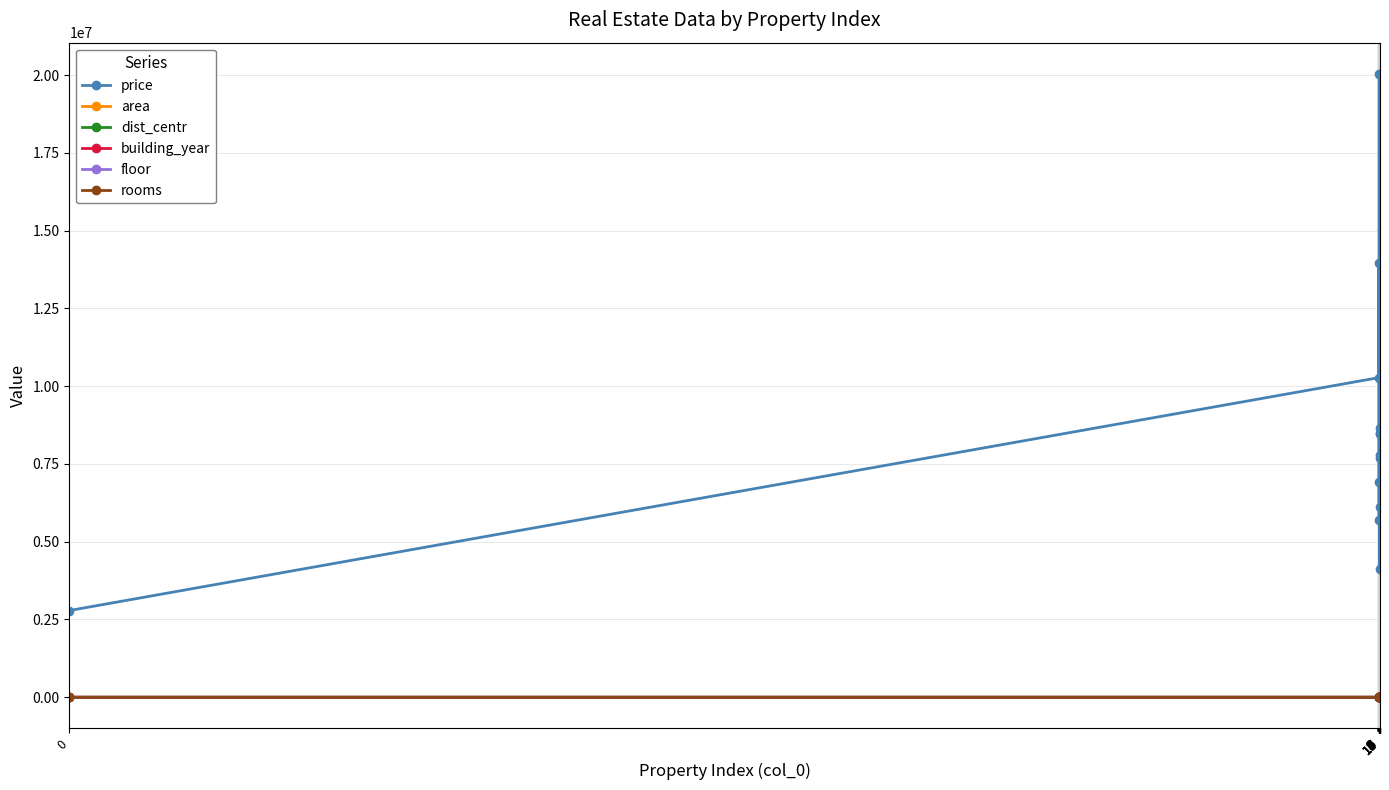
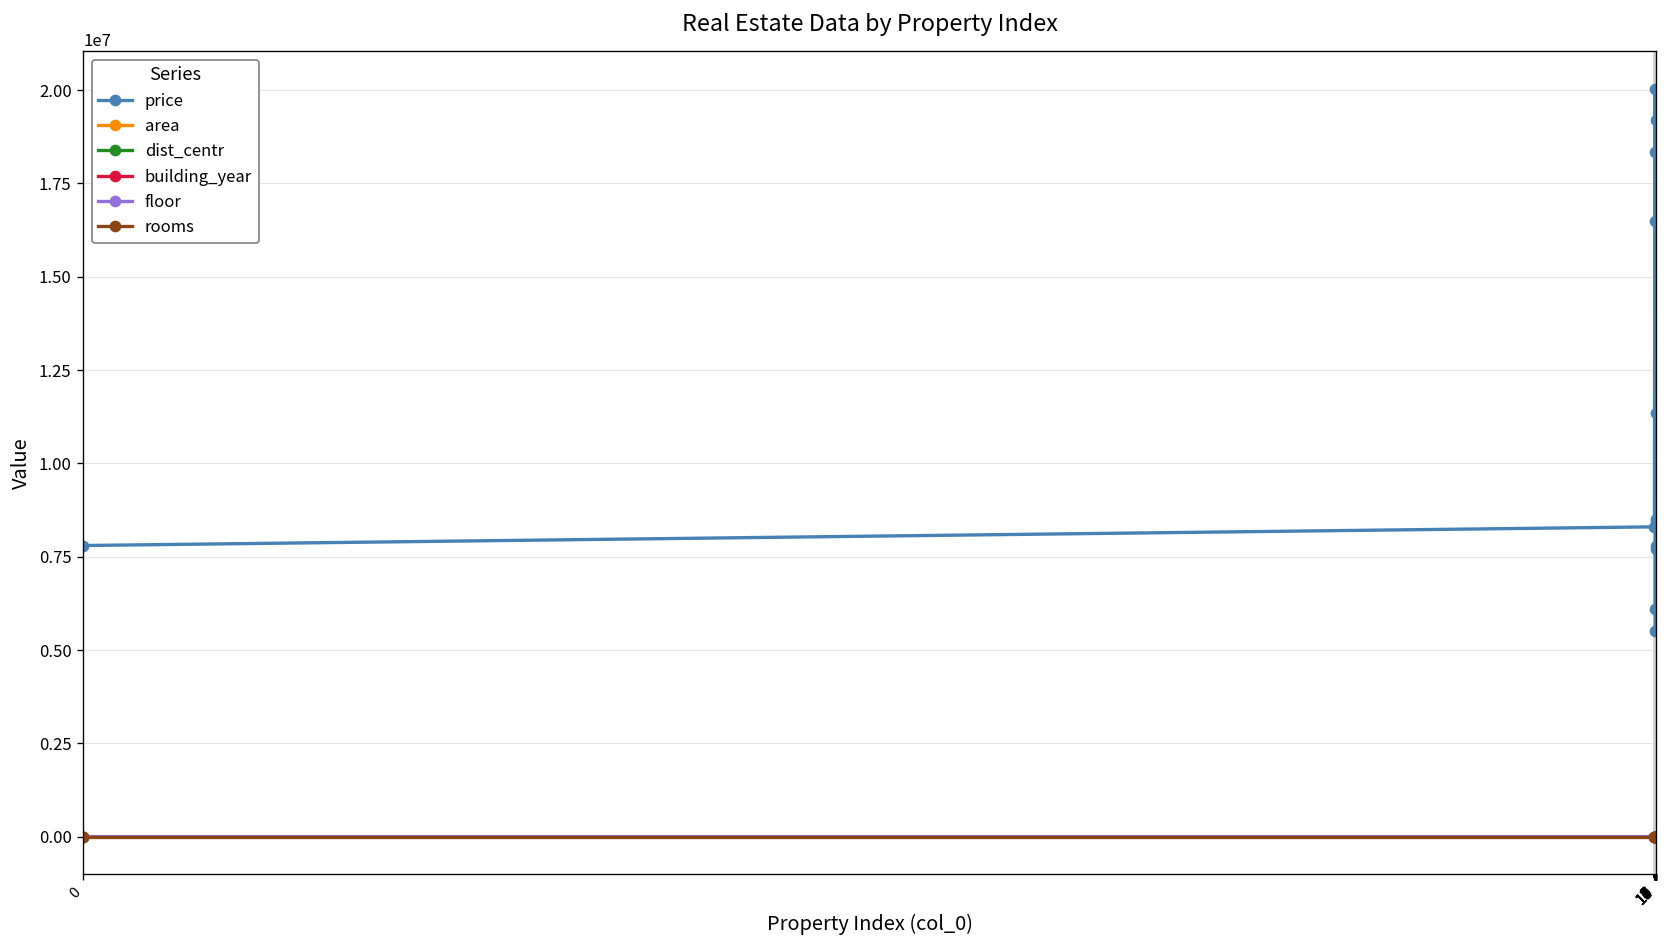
  {
    "price": {
-     "0": 2800000,
-     "2": 10300000,
-     "3": 14000000,
-     "4": 5700000,
+     "0": 7800000,
+     "2": 8300000,
+     "3": 16500000,
+     "4": 18400000,
      "5": 20000000,
-     "7": 6900000,
-     "9": 4100000,
+     "7": 6100000,
+     "9": 5500000,
      "10": 8500000,
      "11": 8500000,
-     "14": 8700000,
+     "14": 19200000,
      "13": 7700000,
-     "16": 6100000,
+     "16": 11300000,
      "17": 7800000
    },
    "rooms": {
      "0": 0,
      "2": 0,
      "3": 0,
      "4": 0,
      "5": 0,
      "7": 0,
      "9": 0,
      "10": 0,
      "11": 0,
      "13": 0,
      "14": 0,
      "16": 0,
      "17": 0
    }
  }
